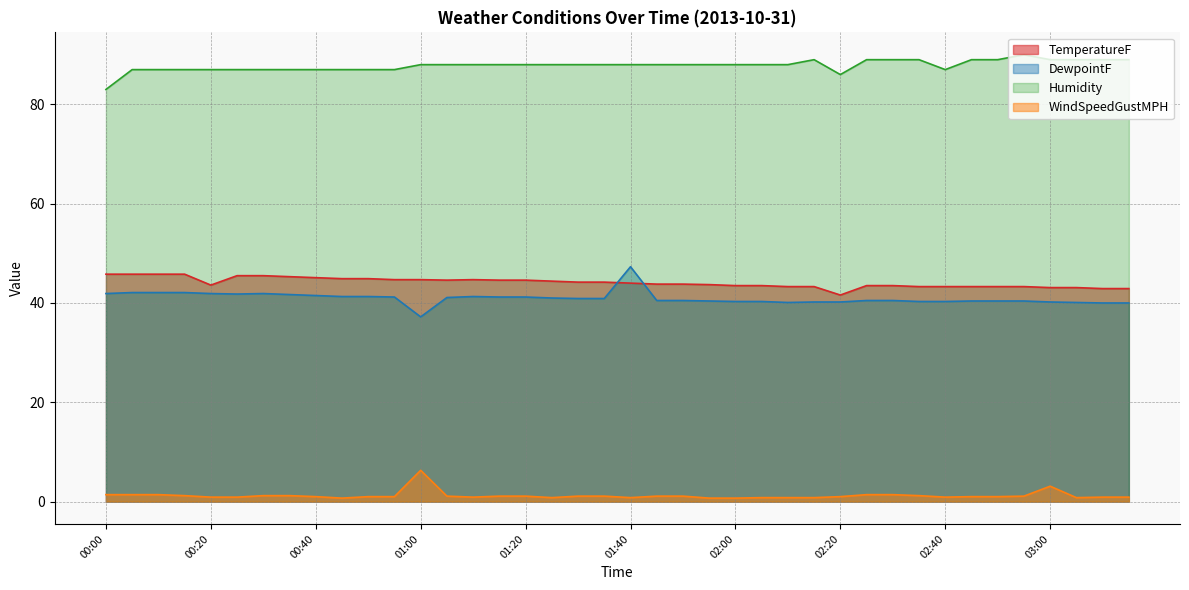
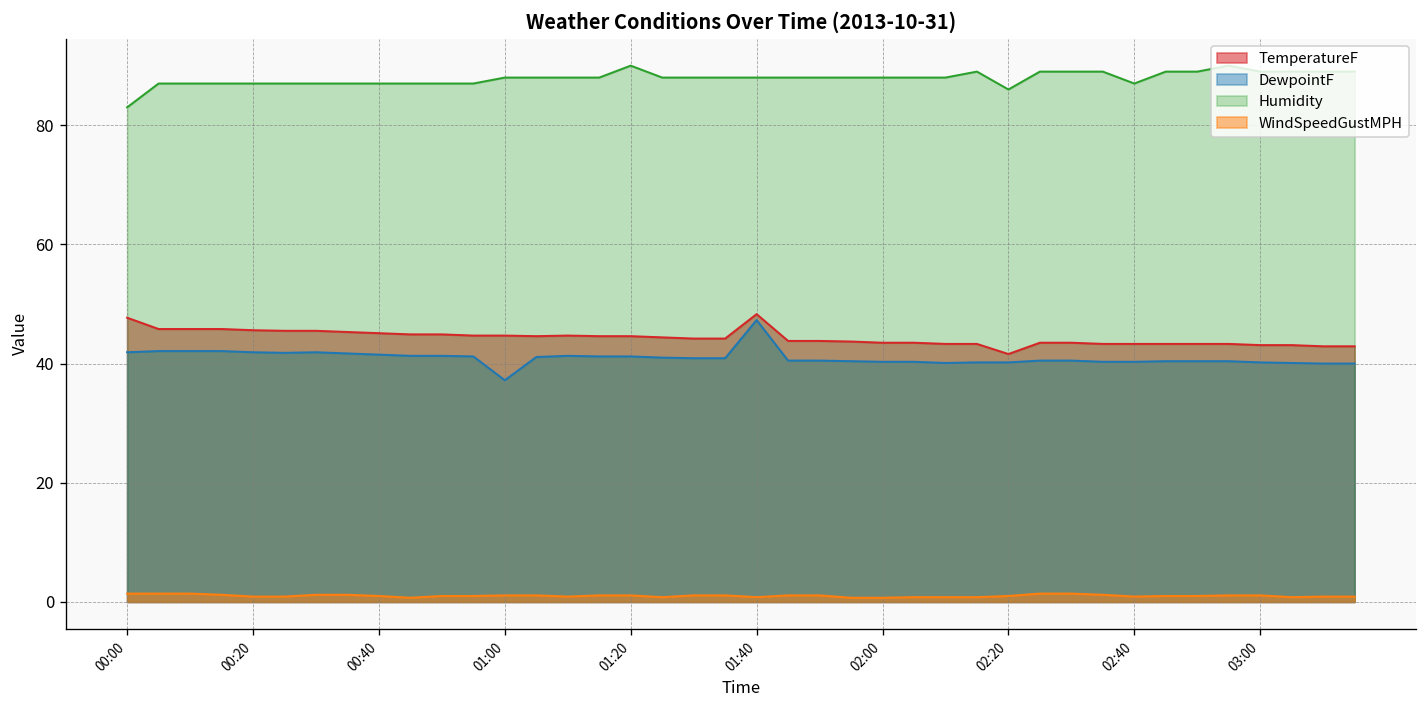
  {
    "TemperatureF": {
-     "00:00": 46,
-     "00:20": 44,
+     "00:00": 48,
+     "00:20": 46,
      "00:40": 45,
      "01:00": 45,
      "01:20": 45,
-     "01:40": 44,
+     "01:40": 48,
      "02:00": 44,
      "02:20": 42,
      "02:40": 43,
      "03:00": 43
    },
    "DewpointF": {
      "00:00": 42,
      "00:20": 42,
      "00:40": 42,
      "01:00": 37,
      "01:20": 41,
      "01:40": 47,
      "02:00": 40,
      "02:20": 40,
      "02:40": 40,
      "03:00": 40
    },
    "Humidity": {
      "00:00": 83,
      "00:20": 87,
      "00:40": 87,
      "01:00": 88,
-     "01:20": 88,
+     "01:20": 90,
      "01:40": 88,
      "02:00": 88,
      "02:20": 86,
      "02:40": 87
    },
    "WindSpeedGustMPH": {
      "00:00": 1,
      "00:20": 1,
      "00:40": 1,
-     "01:00": 6,
+     "01:00": 1,
      "01:20": 1,
      "01:40": 1,
      "02:00": 1,
      "02:20": 1,
      "02:40": 1,
-     "03:00": 3
+     "03:00": 1
    }
  }
